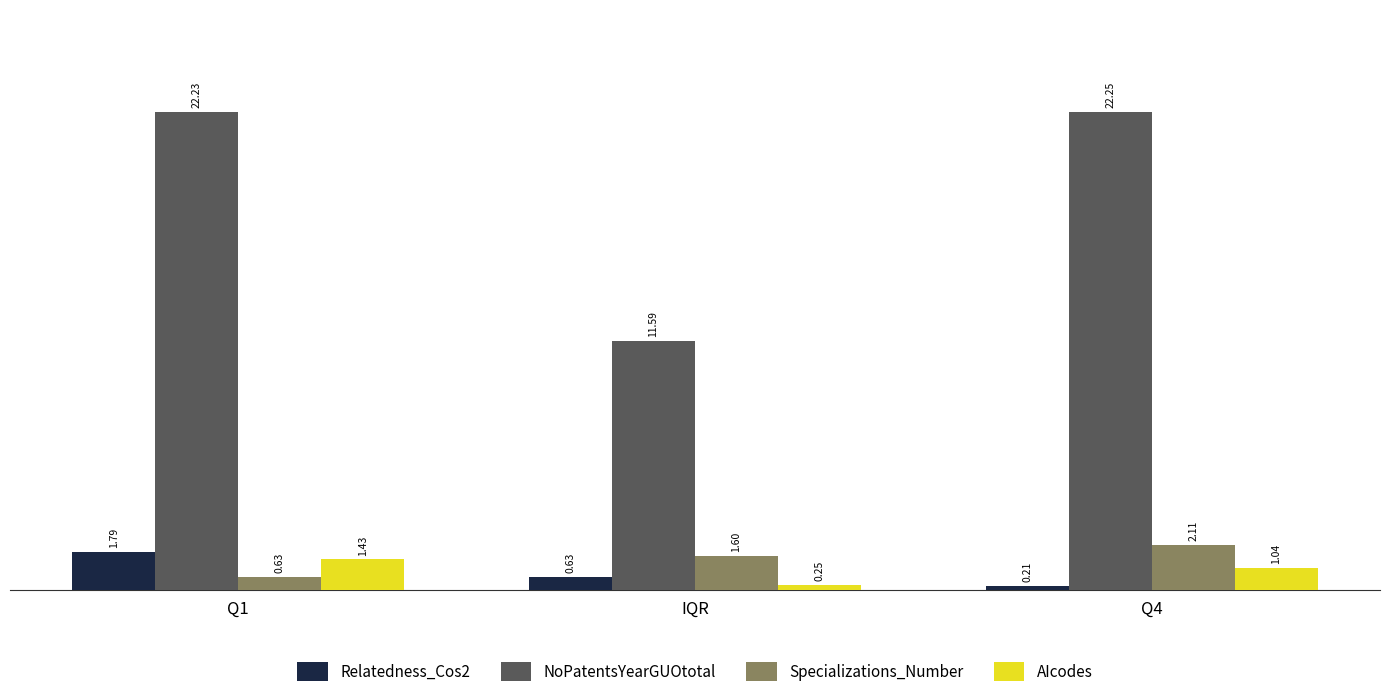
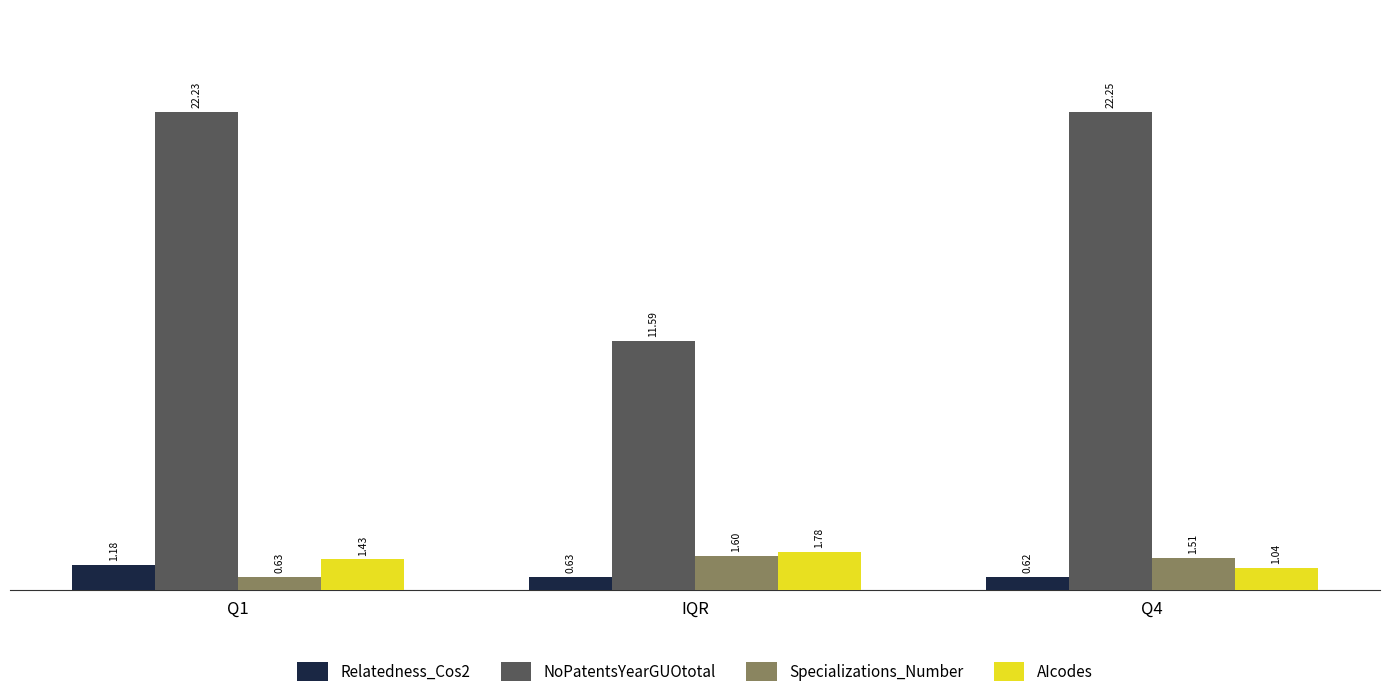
  {
    "Relatedness_Cos2": {
-     "Q1": 1.79,
+     "Q1": 1.18,
      "IQR": 0.63,
-     "Q4": 0.21
+     "Q4": 0.62
    },
    "NoPatentsYearGUOtotal": {
      "Q1": 22.23,
      "IQR": 11.59,
      "Q4": 22.25
    },
    "Specializations_Number": {
      "Q1": 0.63,
      "IQR": 1.60,
-     "Q4": 2.11
+     "Q4": 1.51
    },
    "AIcodes": {
      "Q1": 1.43,
-     "IQR": 0.25,
+     "IQR": 1.78,
      "Q4": 1.04
    }
  }
